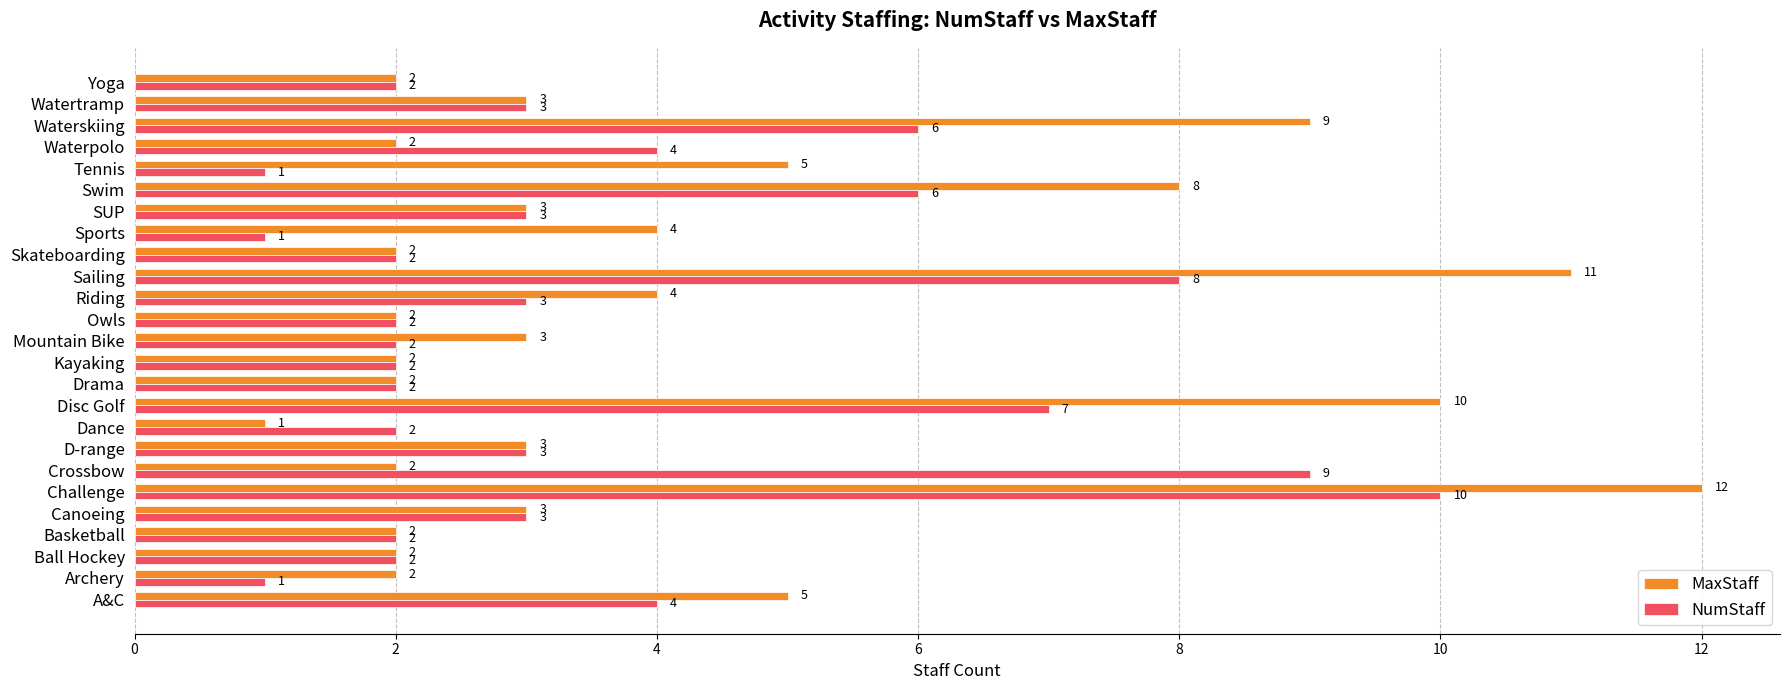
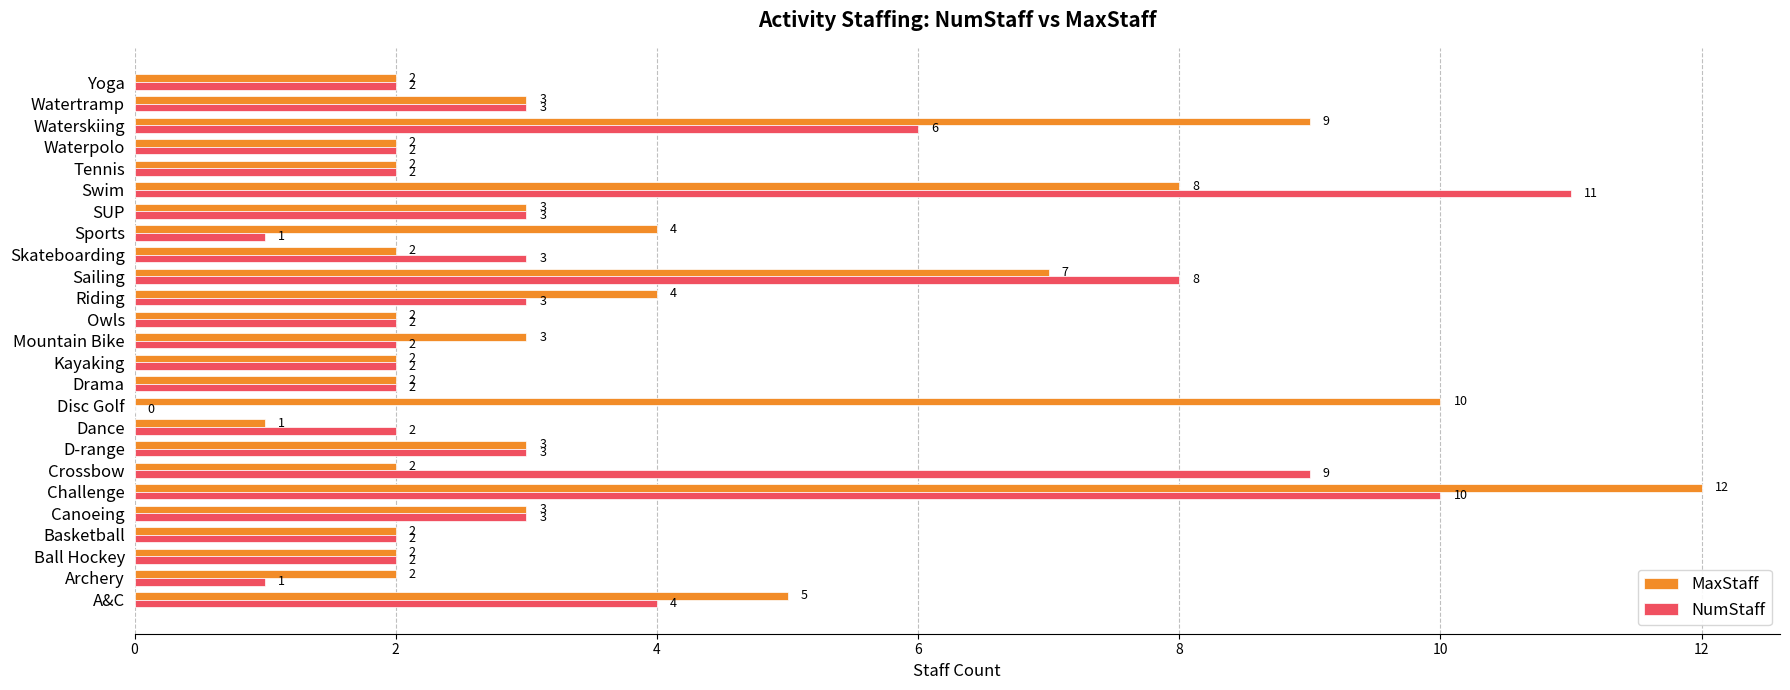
  {
    "MaxStaff": {
      "Waterskiing": 9,
      "Waterpolo": 2,
-     "Tennis": 5,
+     "Tennis": 2,
      "Swim": 8,
      "Sports": 4,
-     "Sailing": 11,
+     "Sailing": 7,
      "Riding": 4,
      "Mountain Bike": 3,
      "Disc Golf": 10,
      "Dance": 1,
      "Crossbow": 2,
      "Challenge": 12,
      "Archery": 2,
      "A&C": 5
    },
    "NumStaff": {
      "Waterskiing": 6,
-     "Waterpolo": 4,
-     "Tennis": 1,
-     "Swim": 6,
+     "Waterpolo": 2,
+     "Tennis": 2,
+     "Swim": 11,
      "Sports": 1,
-     "Skateboarding": 2,
+     "Skateboarding": 3,
      "Sailing": 8,
      "Riding": 3,
      "Mountain Bike": 2,
-     "Disc Golf": 7,
+     "Disc Golf": 0,
      "Dance": 2,
      "Crossbow": 9,
      "Challenge": 10,
      "Archery": 1,
      "A&C": 4
    }
  }
